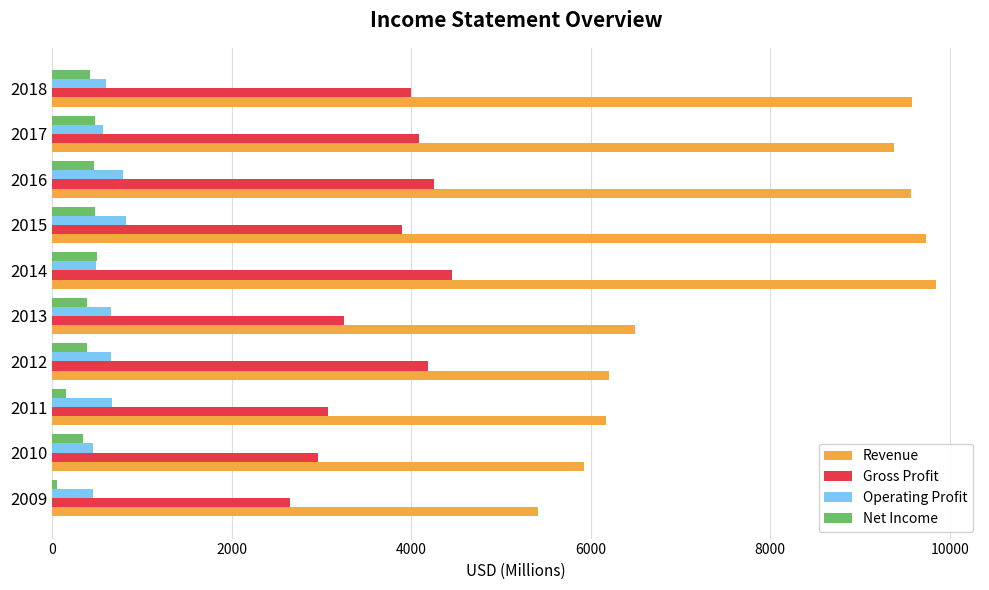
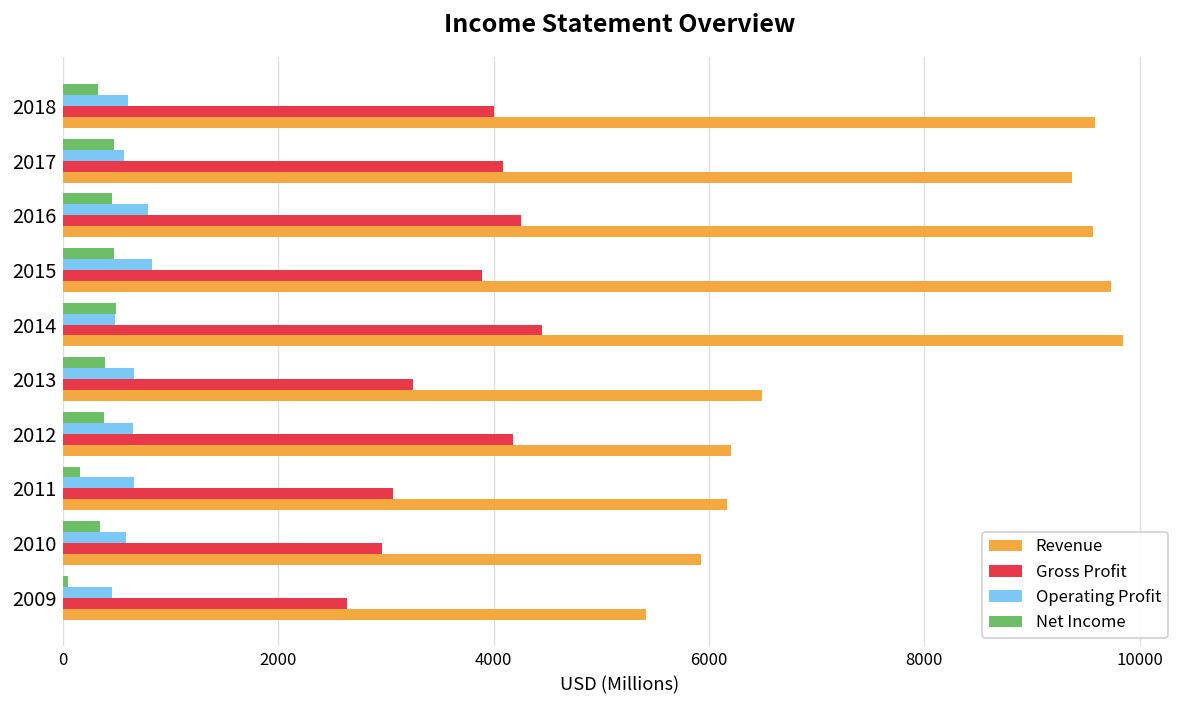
  {
    "Revenue": {
      "2018": 9600,
      "2017": 9400,
      "2016": 9600,
      "2015": 9700,
      "2014": 9800,
      "2013": 6500,
      "2012": 6200,
      "2011": 6200,
      "2010": 5900,
      "2009": 5400
    },
    "Gross Profit": {
      "2018": 4000,
      "2017": 4100,
      "2016": 4300,
      "2015": 3900,
      "2014": 4500,
      "2013": 3300,
      "2012": 4200,
      "2011": 3100,
      "2010": 3000,
      "2009": 2600
    },
    "Operating Profit": {
      "2018": 600,
      "2017": 600,
      "2016": 800,
      "2015": 800,
      "2014": 500,
      "2013": 700,
      "2012": 700,
      "2011": 700,
-     "2010": 500,
+     "2010": 600,
      "2009": 500
    },
    "Net Income": {
-     "2018": 400,
+     "2018": 300,
      "2017": 500,
      "2016": 500,
      "2015": 500,
      "2014": 500,
      "2013": 400,
      "2012": 400,
      "2011": 200,
      "2010": 300,
      "2009": 100
    }
  }
